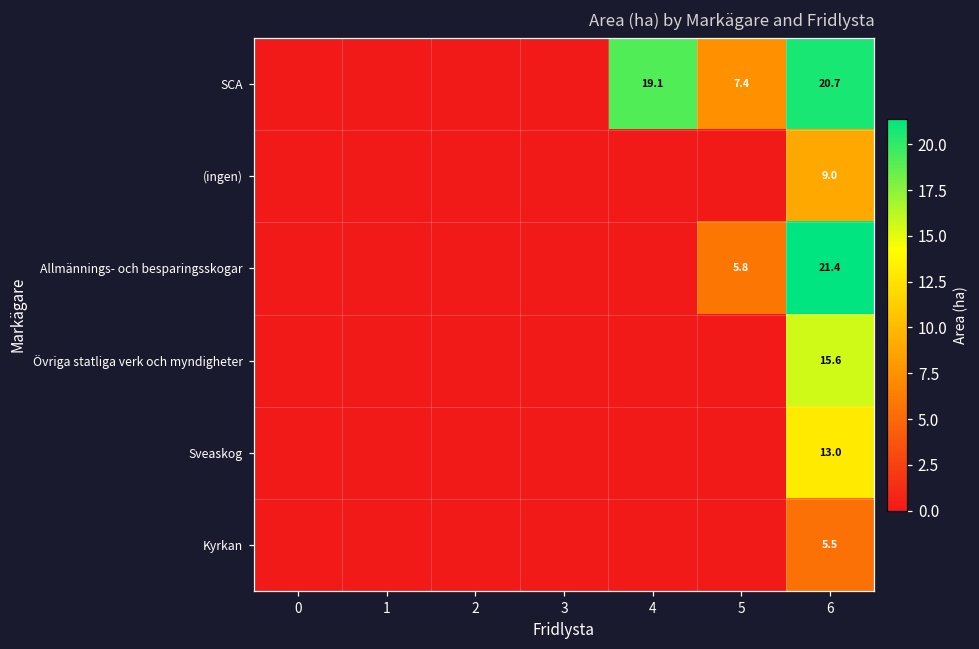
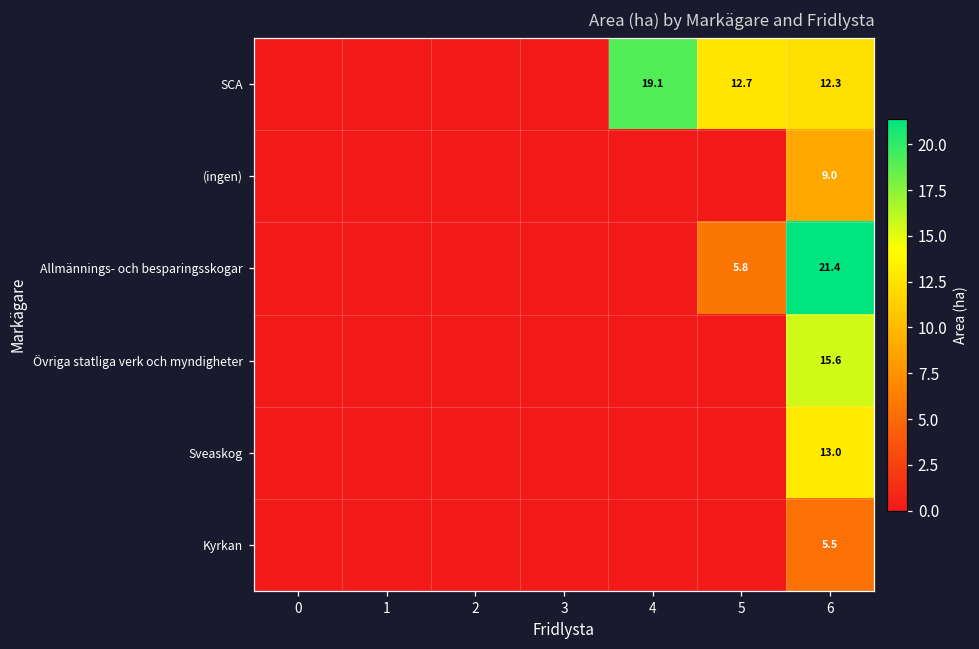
  {
    "SCA": {
      "4": 19.1,
-     "5": 7.4,
-     "6": 20.7
+     "5": 12.7,
+     "6": 12.3
    },
    "(ingen)": {
      "6": 9.0
    },
    "Allmännings- och besparingsskogar": {
      "5": 5.8,
      "6": 21.4
    },
    "Övriga statliga verk och myndigheter": {
      "6": 15.6
    },
    "Sveaskog": {
      "6": 13.0
    },
    "Kyrkan": {
      "6": 5.5
    }
  }
